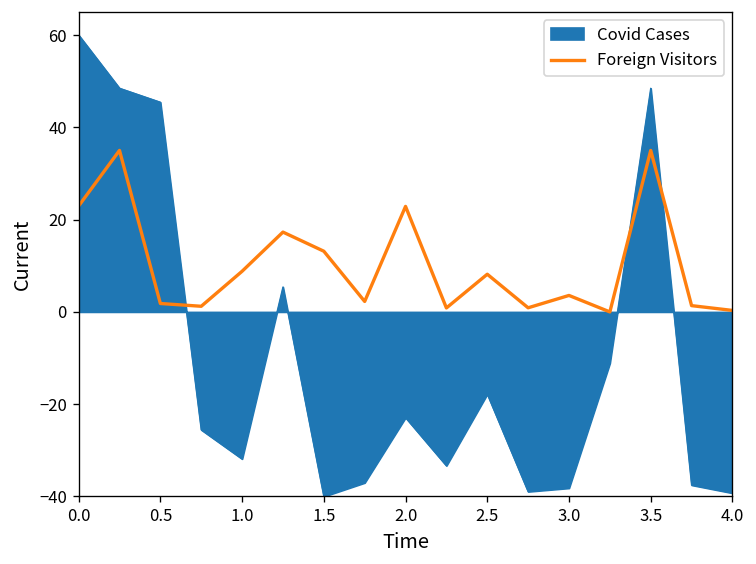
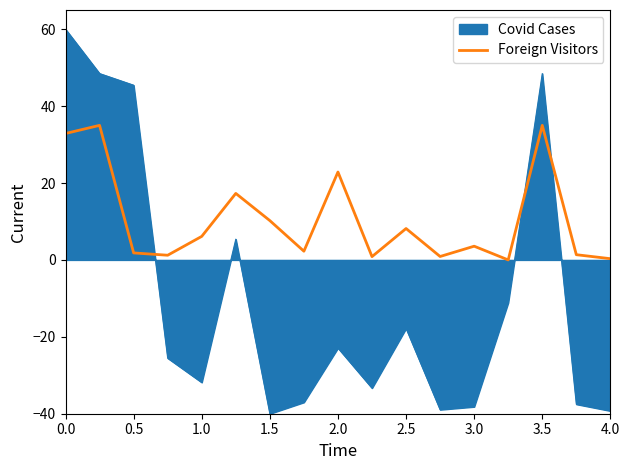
  {
    "Foreign Visitors": {
-     "0.0": 23,
+     "0.0": 33,
      "0.5": 2,
-     "1.0": 9,
-     "1.5": 13,
+     "1.0": 6,
+     "1.5": 10,
      "2.0": 23,
      "2.5": 8,
      "3.0": 4,
      "3.5": 35
    }
  }
